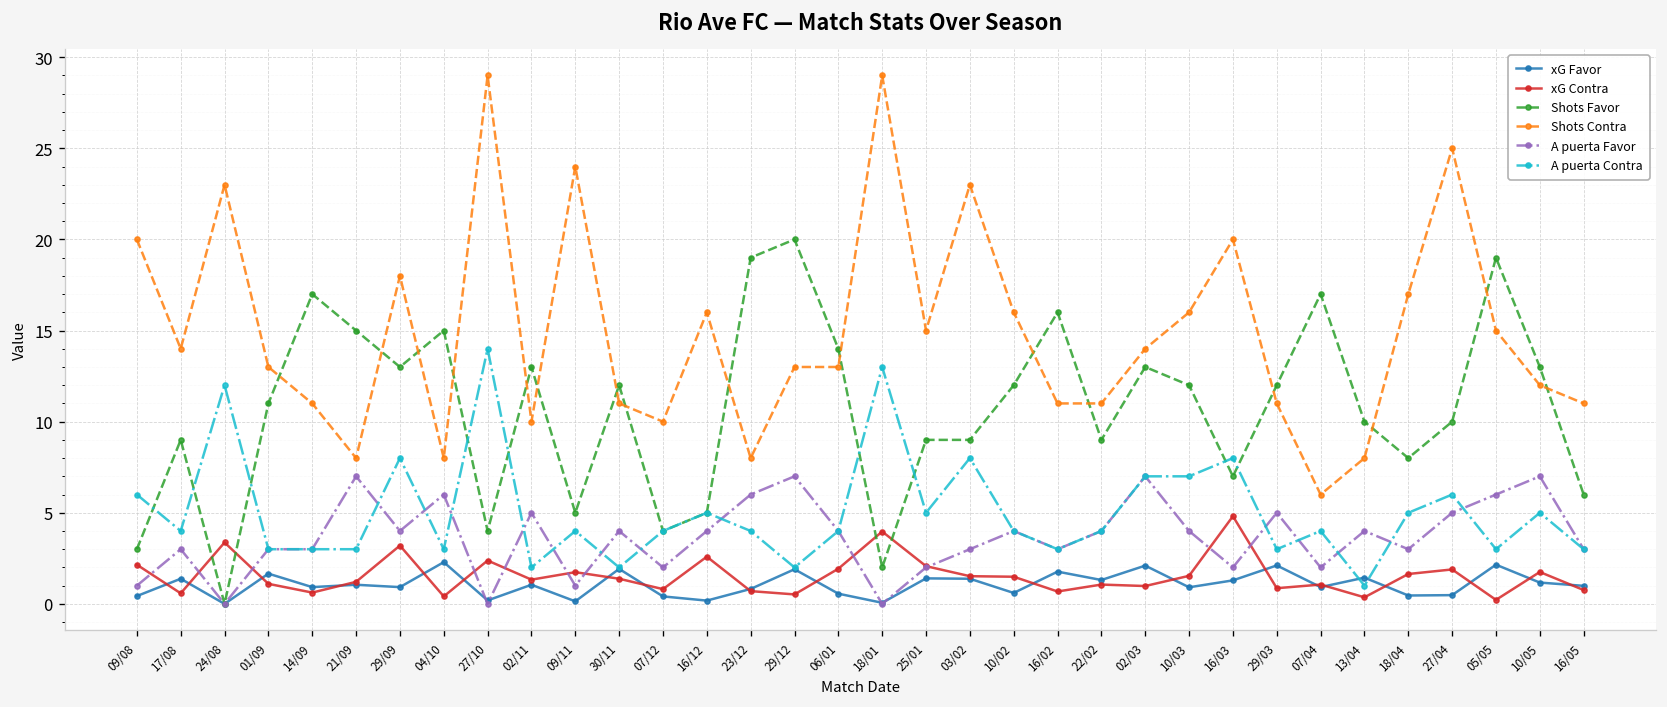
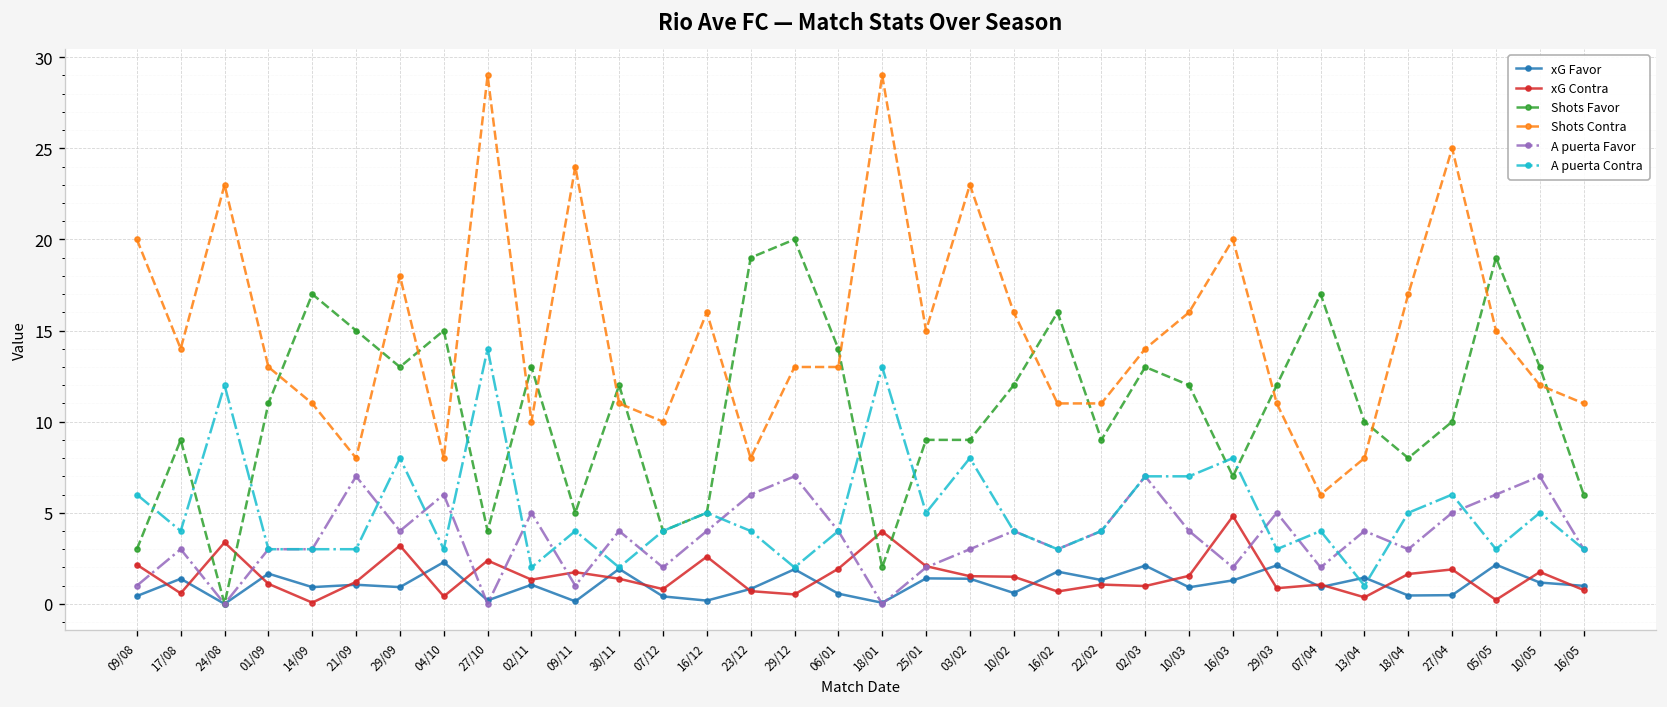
  {
    "xG Favor": {
      "09/08": 0.4,
      "17/08": 1.4,
      "01/09": 1.7,
      "14/09": 0.9,
      "29/09": 0.9,
      "04/10": 2.3,
      "27/10": 0.2,
      "02/11": 1.1,
      "09/11": 0.1,
      "07/12": 0.4,
      "16/12": 0.2,
      "06/01": 0.6,
      "25/01": 1.4,
      "10/02": 0.6,
      "16/02": 1.8,
      "22/02": 1.3,
      "02/03": 2.1,
      "10/03": 0.9,
      "16/03": 1.3,
      "29/03": 2.1,
      "13/04": 1.4,
      "18/04": 0.5,
      "27/04": 0.5,
      "05/05": 2.2,
      "10/05": 1.2,
      "16/05": 1.0
    },
    "xG Contra": {
      "09/08": 2.2,
      "17/08": 0.6,
      "24/08": 3.4,
      "01/09": 1.1,
-     "14/09": 0.6,
+     "14/09": 0.1,
      "29/09": 3.2,
      "04/10": 0.4,
      "27/10": 2.4,
      "02/11": 1.3,
      "09/11": 1.7,
      "30/11": 1.4,
      "07/12": 0.8,
      "16/12": 2.6,
      "29/12": 0.5,
      "06/01": 1.9,
      "18/01": 4.0,
      "10/02": 1.5,
      "16/02": 0.7,
      "22/02": 1.1,
      "02/03": 1.0,
      "10/03": 1.5,
      "16/03": 4.8,
      "29/03": 0.9,
      "13/04": 0.4,
      "18/04": 1.6,
      "27/04": 1.9,
      "05/05": 0.2,
      "10/05": 1.8,
      "16/05": 0.8
    },
    "Shots Favor": {
      "09/08": 3.0,
      "17/08": 9.0,
      "01/09": 11.0,
      "14/09": 17.0,
      "21/09": 15.0,
      "29/09": 13.0,
      "04/10": 15.0,
      "27/10": 4.0,
      "02/11": 13.0,
      "09/11": 5.0,
      "30/11": 12.0,
      "23/12": 19.0,
      "29/12": 20.0,
      "06/01": 14.0,
      "18/01": 2.0,
      "25/01": 9.0,
      "03/02": 9.0,
      "10/02": 12.0,
      "16/02": 16.0,
      "22/02": 9.0,
      "02/03": 13.0,
      "10/03": 12.0,
      "16/03": 7.0,
      "29/03": 12.0,
      "07/04": 17.0,
      "13/04": 10.0,
      "18/04": 8.0,
      "27/04": 10.0,
      "05/05": 19.0,
      "10/05": 13.0,
      "16/05": 6.0
    },
    "Shots Contra": {
      "09/08": 20.0,
      "17/08": 14.0,
      "24/08": 23.0,
      "01/09": 13.0,
      "14/09": 11.0,
      "21/09": 8.0,
      "29/09": 18.0,
      "04/10": 8.0,
      "27/10": 29.0,
      "02/11": 10.0,
      "09/11": 24.0,
      "30/11": 11.0,
      "07/12": 10.0,
      "16/12": 16.0,
      "23/12": 8.0,
      "29/12": 13.0,
      "06/01": 13.0,
      "18/01": 29.0,
      "25/01": 15.0,
      "03/02": 23.0,
      "10/02": 16.0,
      "16/02": 11.0,
      "22/02": 11.0,
      "02/03": 14.0,
      "10/03": 16.0,
      "16/03": 20.0,
      "29/03": 11.0,
      "07/04": 6.0,
      "13/04": 8.0,
      "18/04": 17.0,
      "27/04": 25.0,
      "05/05": 15.0,
      "10/05": 12.0,
      "16/05": 11.0
    },
    "A puerta Favor": {
      "09/08": 1.0,
      "17/08": 3.0,
      "21/09": 7.0,
      "29/09": 4.0,
      "04/10": 6.0,
      "27/10": 0.0,
      "02/11": 5.0,
      "09/11": 1.0,
      "30/11": 4.0,
      "07/12": 2.0,
      "16/12": 4.0,
      "23/12": 6.0,
      "29/12": 7.0,
      "03/02": 3.0,
      "10/03": 4.0,
      "16/03": 2.0,
      "29/03": 5.0,
      "07/04": 2.0,
      "13/04": 4.0,
      "18/04": 3.0,
      "27/04": 5.0,
      "05/05": 6.0,
      "10/05": 7.0
    },
    "A puerta Contra": {
      "09/08": 6.0,
      "17/08": 4.0,
      "24/08": 12.0,
      "21/09": 3.0,
      "29/09": 8.0,
      "04/10": 3.0,
      "27/10": 14.0,
      "02/11": 2.0,
      "09/11": 4.0,
      "23/12": 4.0,
      "18/01": 13.0,
      "25/01": 5.0,
      "03/02": 8.0,
      "10/03": 7.0,
      "16/03": 8.0,
      "29/03": 3.0,
      "07/04": 4.0,
      "13/04": 1.0,
      "18/04": 5.0,
      "27/04": 6.0,
      "05/05": 3.0,
      "10/05": 5.0
    }
  }
